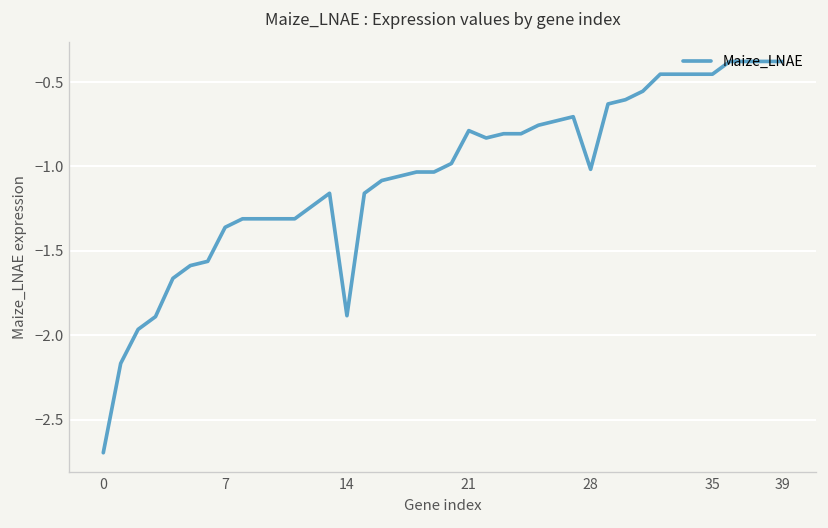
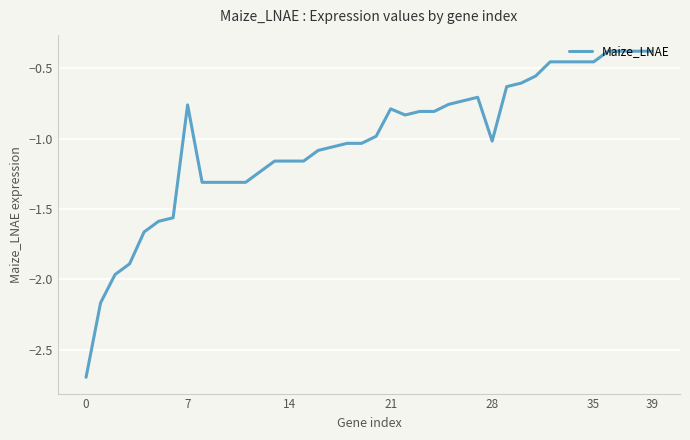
  {
    "0": -2.70,
-   "7": -1.36,
-   "14": -1.88,
+   "7": -0.76,
+   "14": -1.16,
    "21": -0.79,
    "28": -1.02,
    "35": -0.45,
    "39": -0.38
  }
